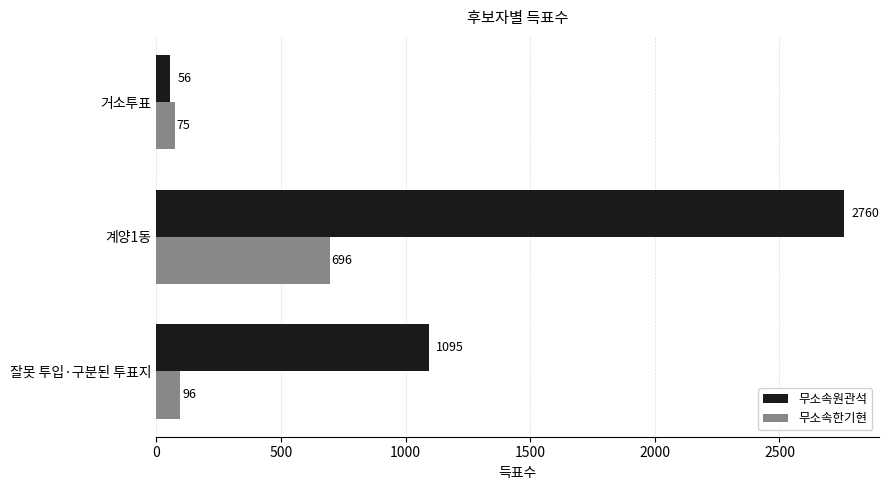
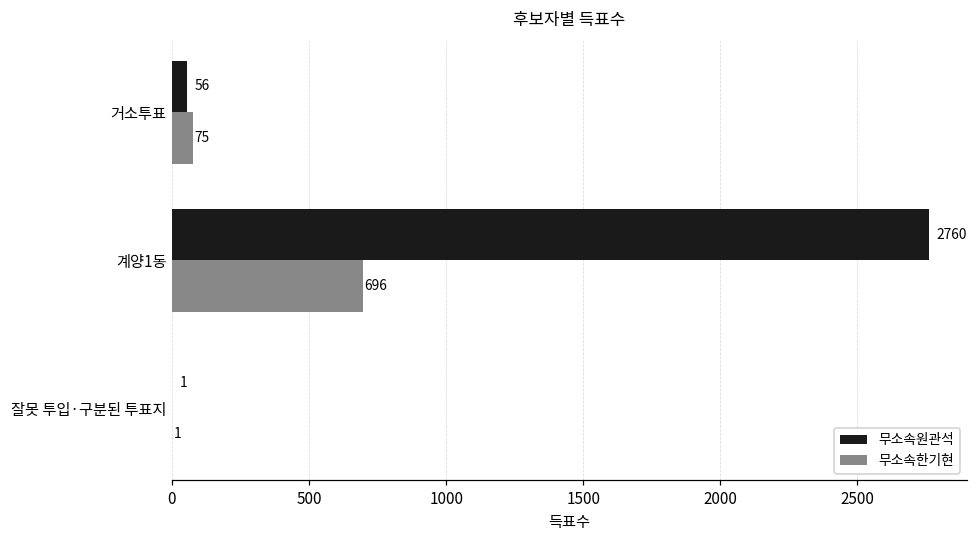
  {
    "무소속원관석": {
      "거소투표": 56,
      "계양1동": 2760,
-     "잘못 투입·구분된 투표지": 1095
+     "잘못 투입·구분된 투표지": 1
    },
    "무소속한기현": {
      "거소투표": 75,
      "계양1동": 696,
-     "잘못 투입·구분된 투표지": 96
+     "잘못 투입·구분된 투표지": 1
    }
  }
